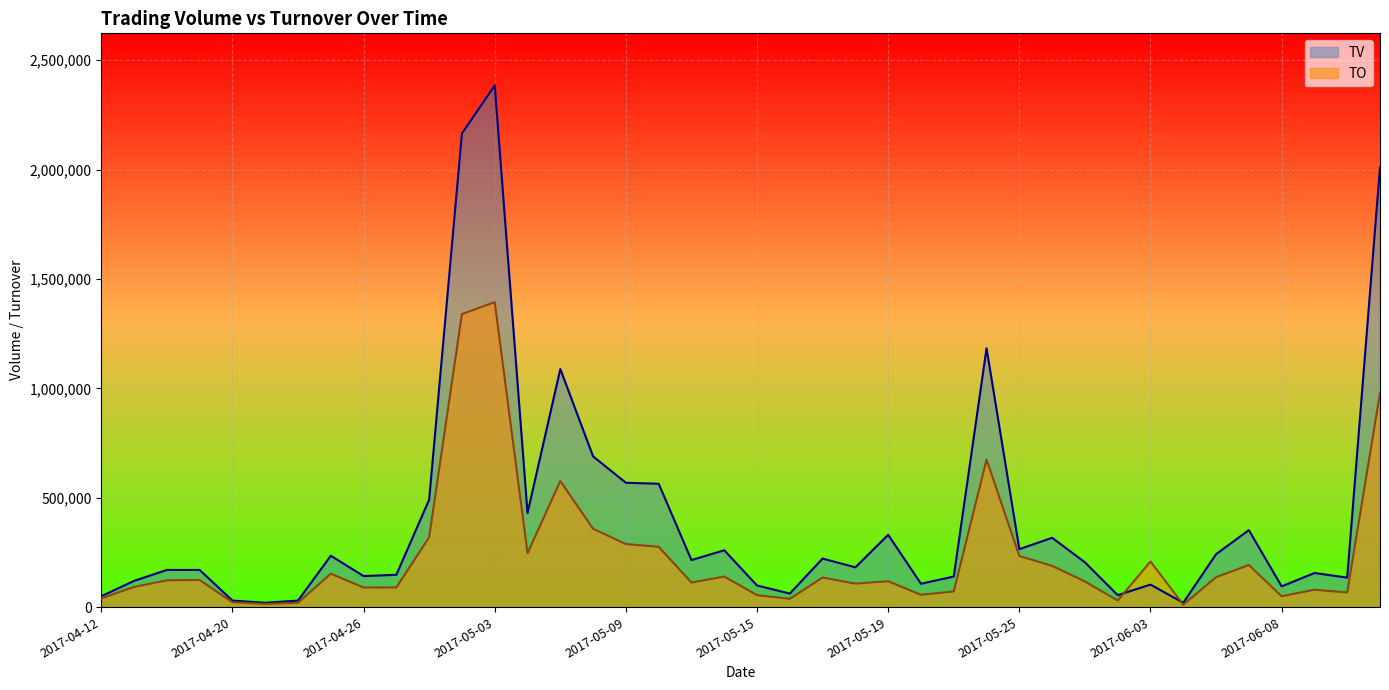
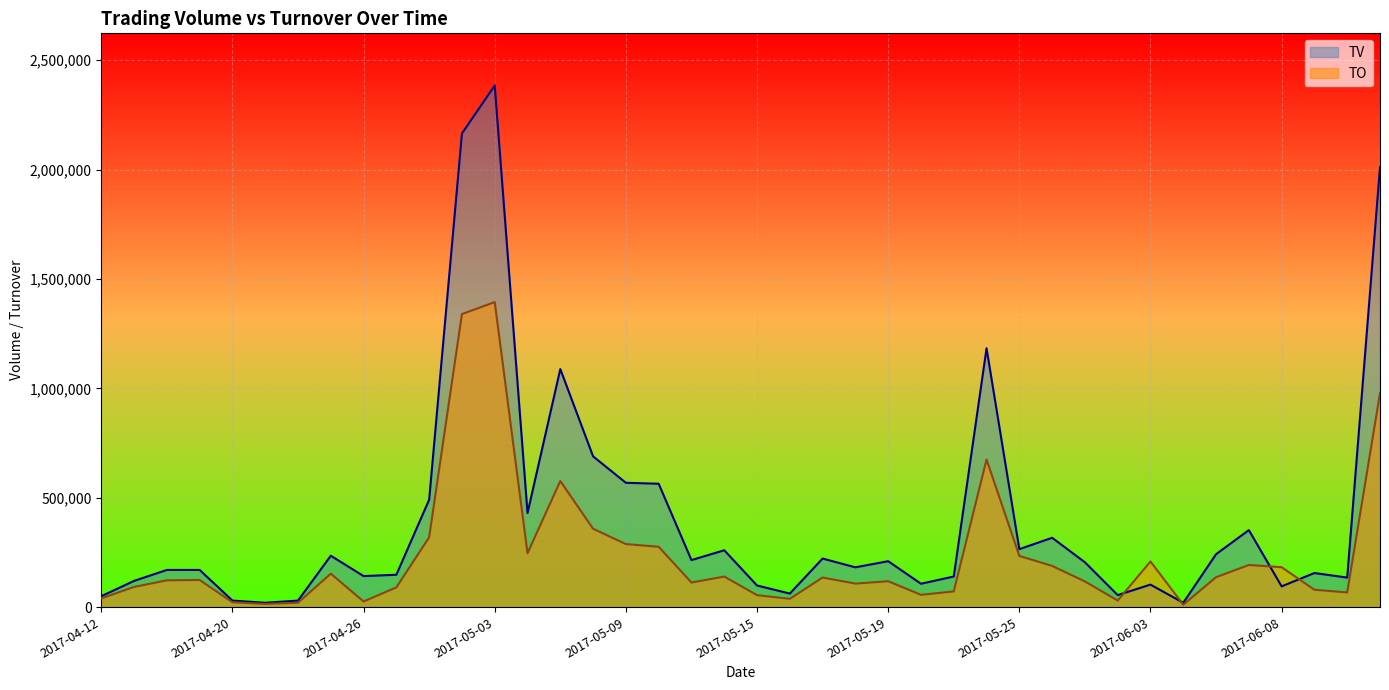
  {
    "TV": {
      "2017-04-26": "140,000",
      "2017-05-03": "2,380,000",
      "2017-05-09": "570,000",
      "2017-05-15": "100,000",
-     "2017-05-19": "330,000",
+     "2017-05-19": "210,000",
      "2017-05-25": "270,000",
      "2017-06-03": "100,000",
      "2017-06-08": "100,000"
    },
    "TO": {
-     "2017-04-26": "90,000",
+     "2017-04-26": "30,000",
      "2017-05-03": "1,390,000",
      "2017-05-09": "290,000",
      "2017-05-15": "50,000",
      "2017-05-19": "120,000",
      "2017-05-25": "230,000",
      "2017-06-03": "210,000",
-     "2017-06-08": "50,000"
+     "2017-06-08": "180,000"
    }
  }
